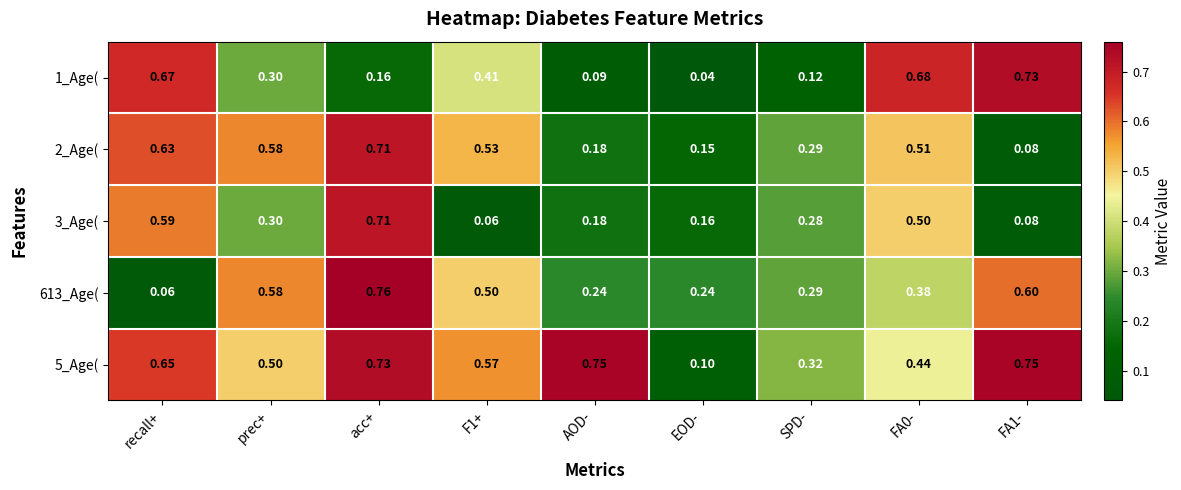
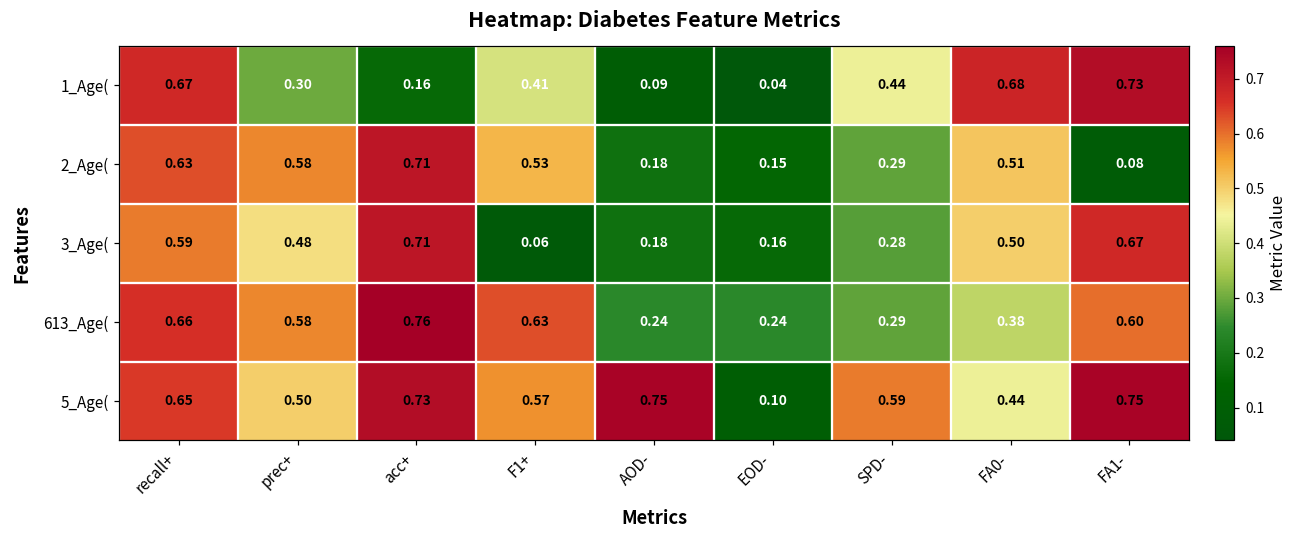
  {
    "1_Age(": {
      "recall+": 0.67,
      "prec+": 0.30,
      "acc+": 0.16,
      "F1+": 0.41,
      "AOD-": 0.09,
      "EOD-": 0.04,
-     "SPD-": 0.12,
+     "SPD-": 0.44,
      "FA0-": 0.68,
      "FA1-": 0.73
    },
    "2_Age(": {
      "recall+": 0.63,
      "prec+": 0.58,
      "acc+": 0.71,
      "F1+": 0.53,
      "AOD-": 0.18,
      "EOD-": 0.15,
      "SPD-": 0.29,
      "FA0-": 0.51,
      "FA1-": 0.08
    },
    "3_Age(": {
      "recall+": 0.59,
-     "prec+": 0.30,
+     "prec+": 0.48,
      "acc+": 0.71,
      "F1+": 0.06,
      "AOD-": 0.18,
      "EOD-": 0.16,
      "SPD-": 0.28,
      "FA0-": 0.50,
-     "FA1-": 0.08
+     "FA1-": 0.67
    },
    "613_Age(": {
-     "recall+": 0.06,
+     "recall+": 0.66,
      "prec+": 0.58,
      "acc+": 0.76,
-     "F1+": 0.50,
+     "F1+": 0.63,
      "AOD-": 0.24,
      "EOD-": 0.24,
      "SPD-": 0.29,
      "FA0-": 0.38,
      "FA1-": 0.60
    },
    "5_Age(": {
      "recall+": 0.65,
      "prec+": 0.50,
      "acc+": 0.73,
      "F1+": 0.57,
      "AOD-": 0.75,
      "EOD-": 0.10,
-     "SPD-": 0.32,
+     "SPD-": 0.59,
      "FA0-": 0.44,
      "FA1-": 0.75
    }
  }
